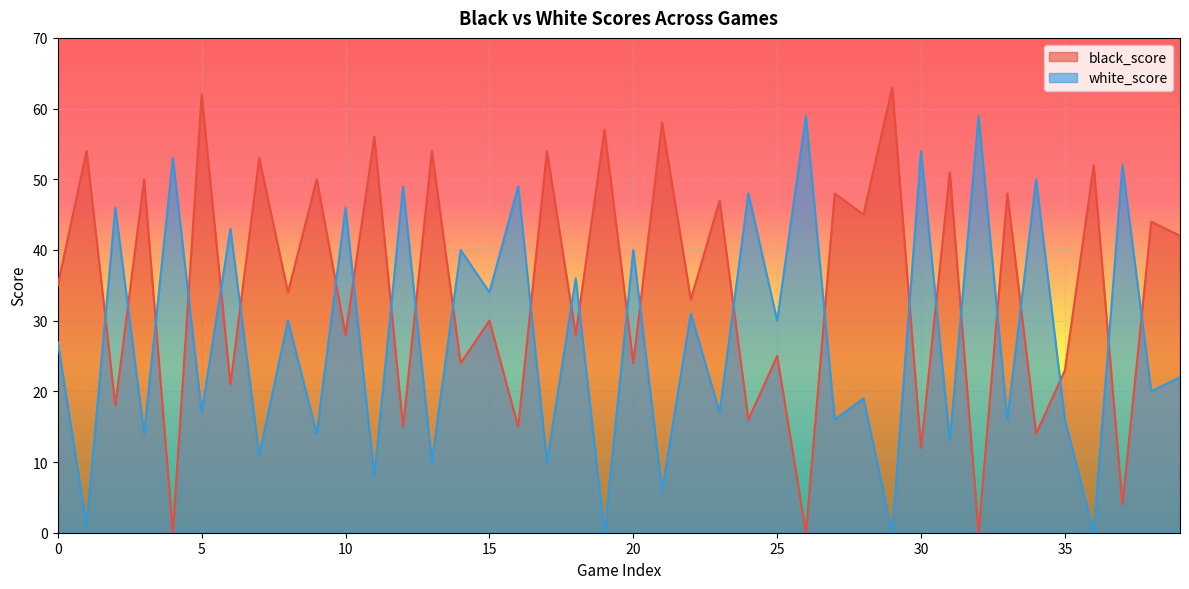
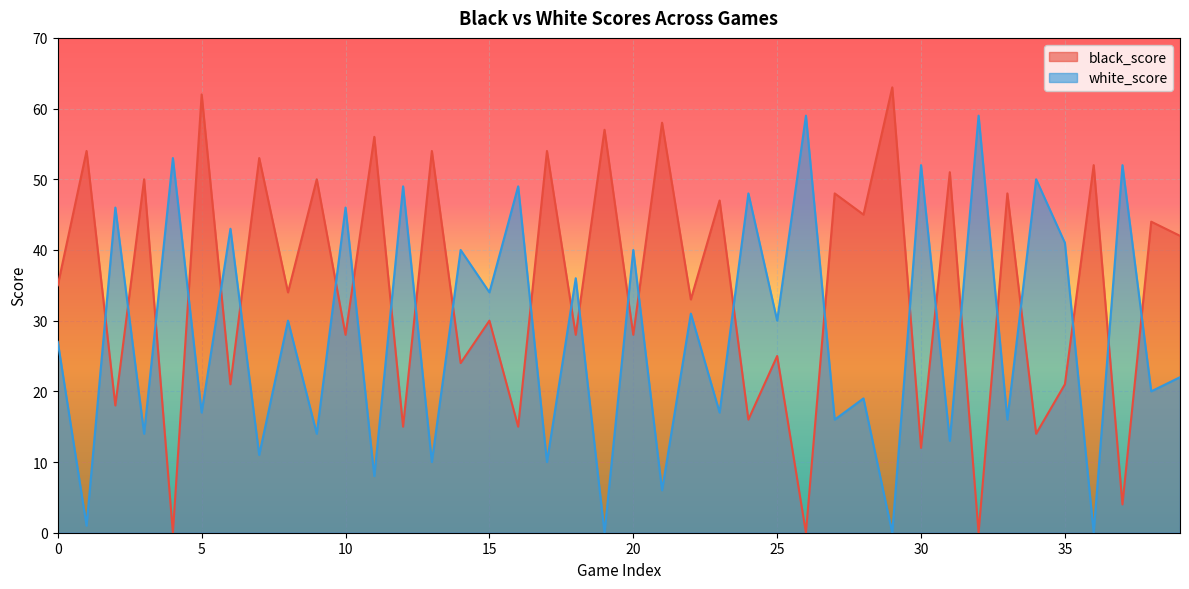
  {
    "black_score": {
      "0": 35,
      "5": 62,
      "10": 28,
      "15": 30,
-     "20": 24,
+     "20": 28,
      "25": 25,
      "30": 12,
-     "35": 23
+     "35": 21
    },
    "white_score": {
      "0": 27,
      "5": 17,
      "10": 46,
      "15": 34,
      "20": 40,
      "25": 30,
-     "30": 54,
-     "35": 16
+     "30": 52,
+     "35": 41
    }
  }
